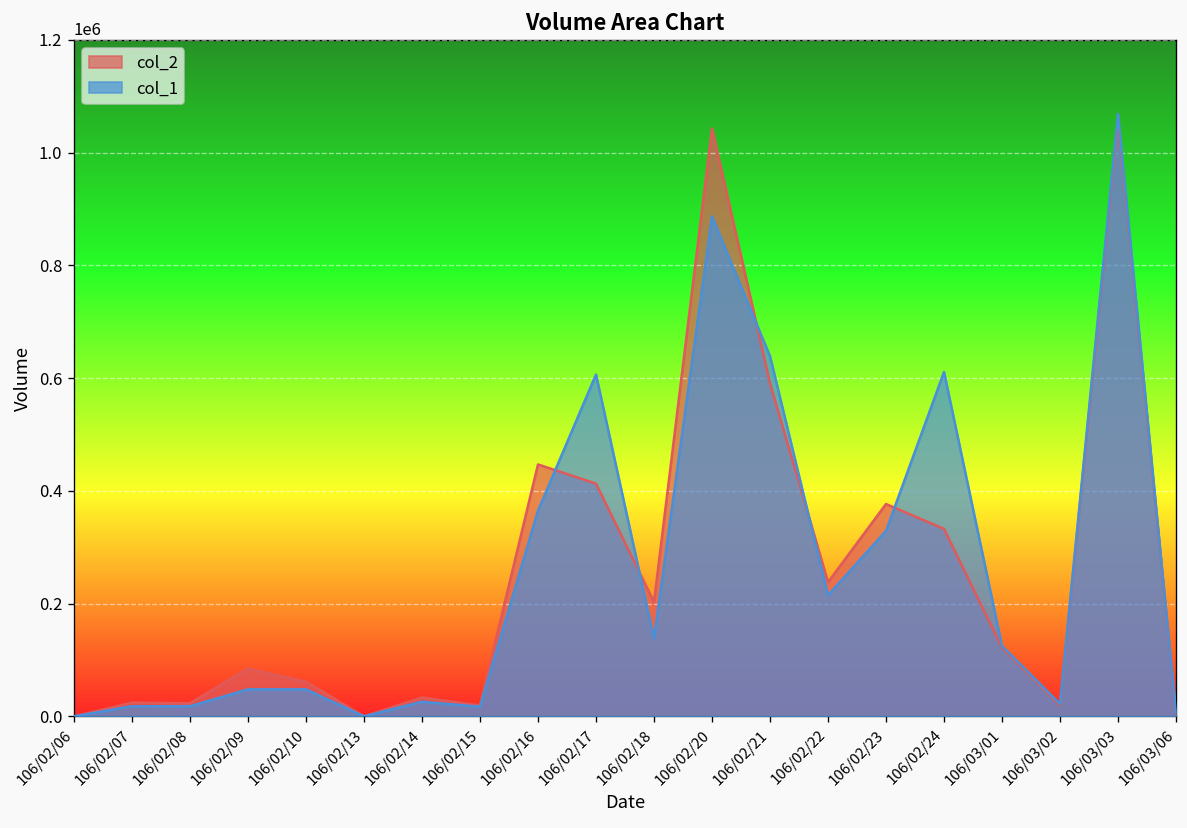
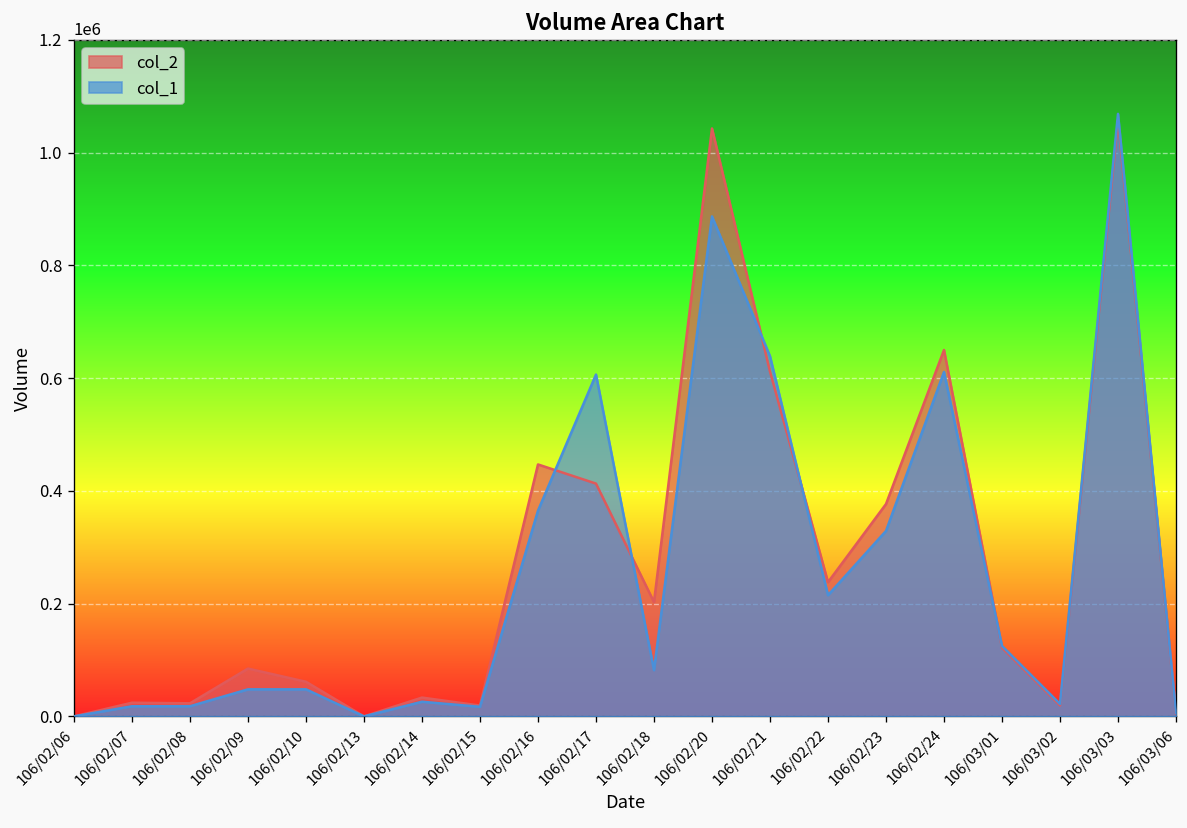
  {
    "col_2": {
      "106/02/07": 20000,
      "106/02/09": 80000,
      "106/02/10": 60000,
      "106/02/14": 30000,
      "106/02/16": 450000,
      "106/02/17": 410000,
      "106/02/18": 200000,
      "106/02/20": 1040000,
-     "106/02/21": 590000,
+     "106/02/21": 610000,
      "106/02/22": 240000,
      "106/02/23": 380000,
-     "106/02/24": 330000,
+     "106/02/24": 650000,
      "106/03/03": 1060000
    },
    "col_1": {
      "106/02/07": 20000,
      "106/02/09": 50000,
      "106/02/10": 50000,
      "106/02/14": 30000,
      "106/02/16": 370000,
      "106/02/17": 610000,
-     "106/02/18": 140000,
+     "106/02/18": 80000,
      "106/02/20": 890000,
      "106/02/21": 640000,
      "106/02/22": 220000,
      "106/02/23": 330000,
      "106/02/24": 610000,
      "106/03/03": 1070000
    }
  }
